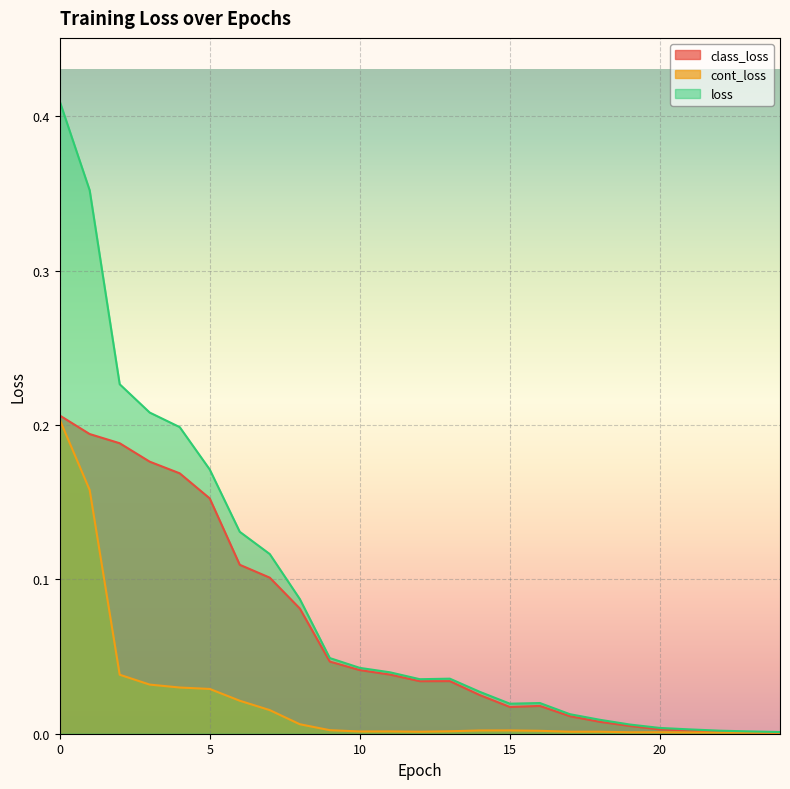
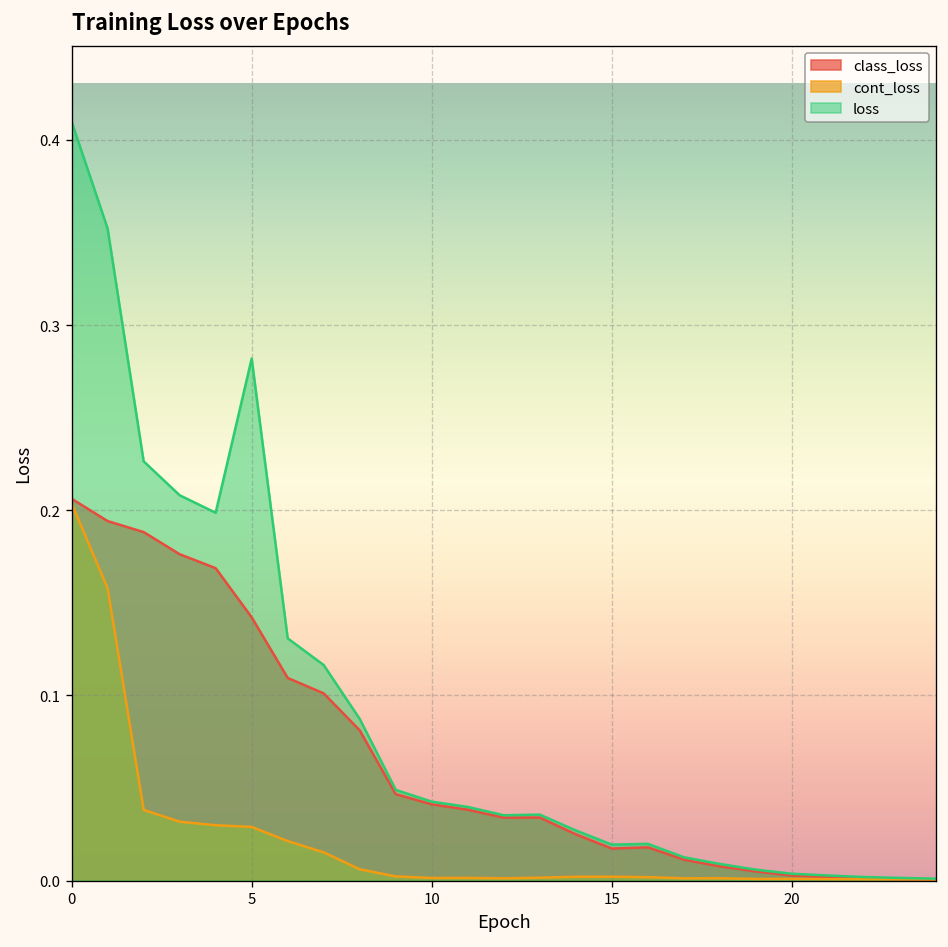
  {
    "class_loss": {
      "0": 0.206,
-     "5": 0.152,
+     "5": 0.142,
      "15": 0.017
    },
    "cont_loss": {
      "0": 0.204,
      "5": 0.029,
      "10": 0.001,
      "15": 0.002,
      "20": 0.001
    },
    "loss": {
      "0": 0.410,
-     "5": 0.171,
+     "5": 0.282,
      "15": 0.019
    }
  }
